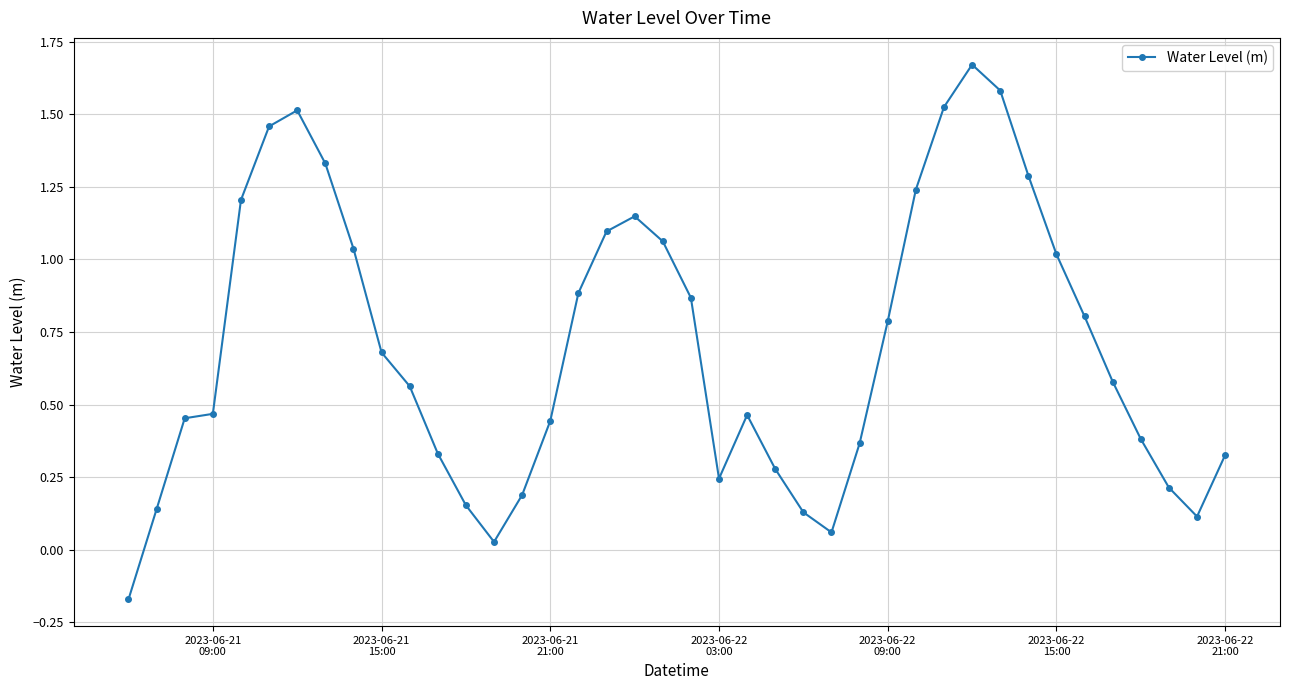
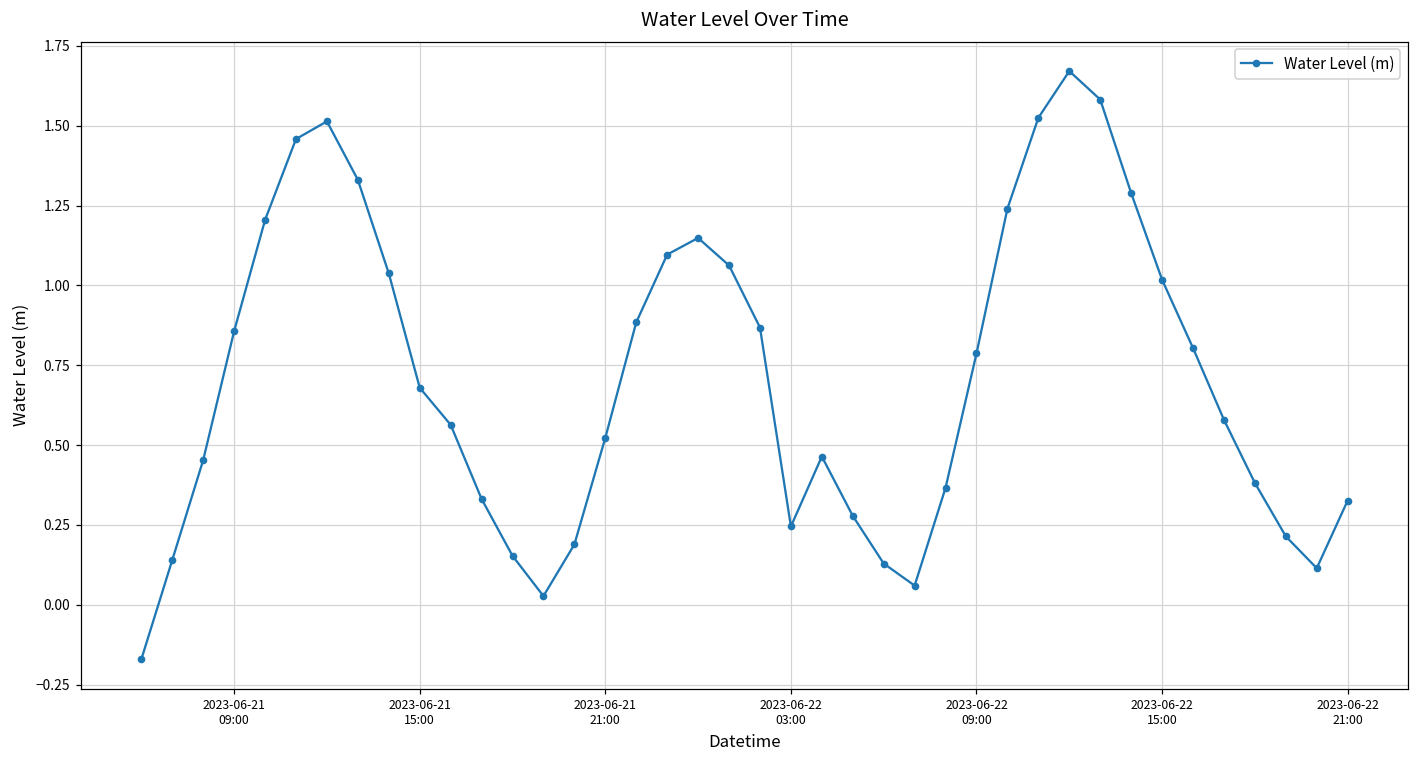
  {
-   "2023-06-21 09:00": 0.47,
+   "2023-06-21 09:00": 0.86,
    "2023-06-21 15:00": 0.68,
-   "2023-06-21 21:00": 0.44,
+   "2023-06-21 21:00": 0.52,
    "2023-06-22 03:00": 0.25,
    "2023-06-22 09:00": 0.79,
    "2023-06-22 15:00": 1.02,
    "2023-06-22 21:00": 0.33
  }
